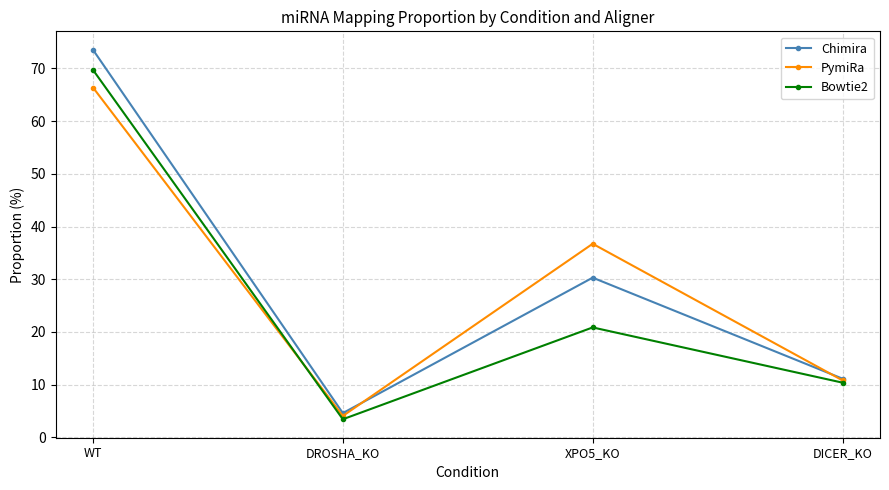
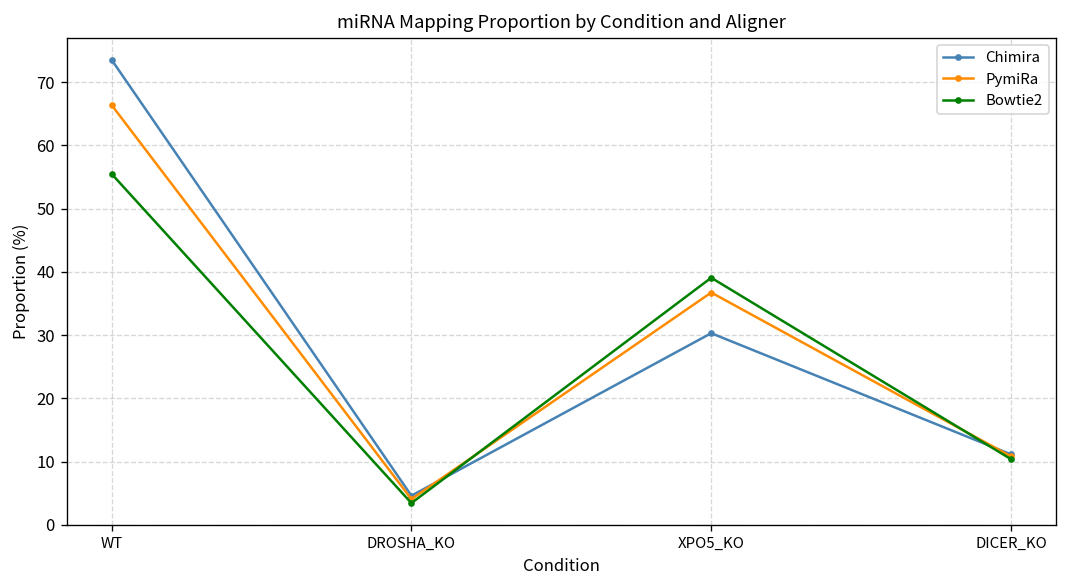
  {
    "Chimira": {
      "WT": 74,
      "DROSHA_KO": 5,
      "XPO5_KO": 30
    },
    "PymiRa": {
      "WT": 66,
      "DROSHA_KO": 4,
      "XPO5_KO": 37
    },
    "Bowtie2": {
-     "WT": 70,
+     "WT": 55,
      "DROSHA_KO": 3,
-     "XPO5_KO": 21
+     "XPO5_KO": 39
    }
  }
